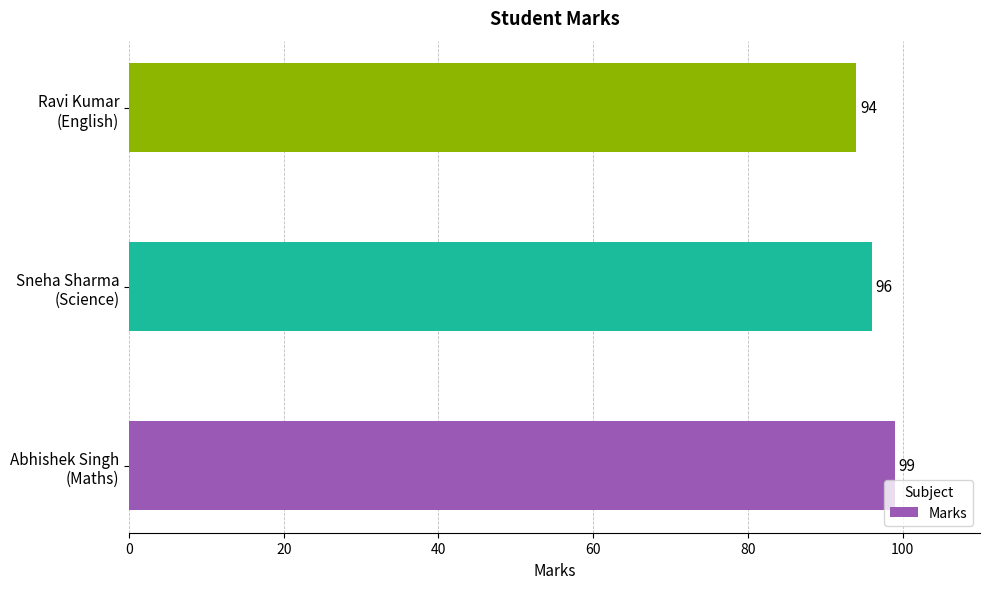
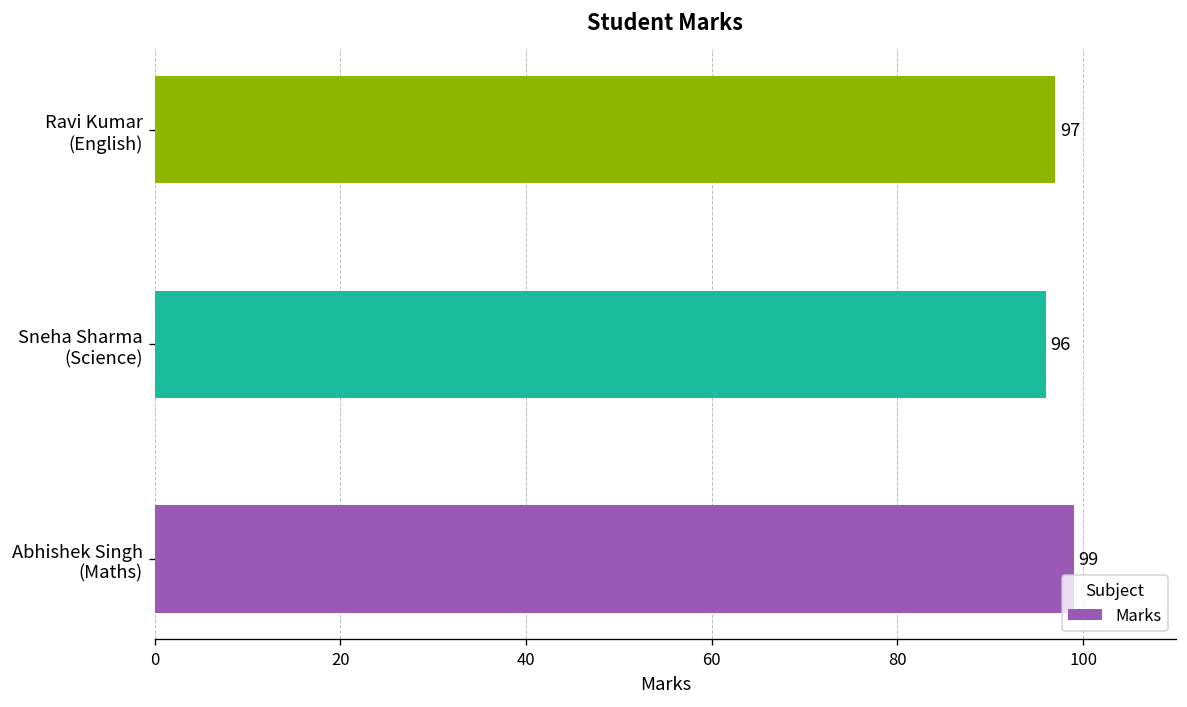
  {
-   "Ravi Kumar (English)": 94,
+   "Ravi Kumar (English)": 97,
    "Sneha Sharma (Science)": 96,
    "Abhishek Singh (Maths)": 99
  }
